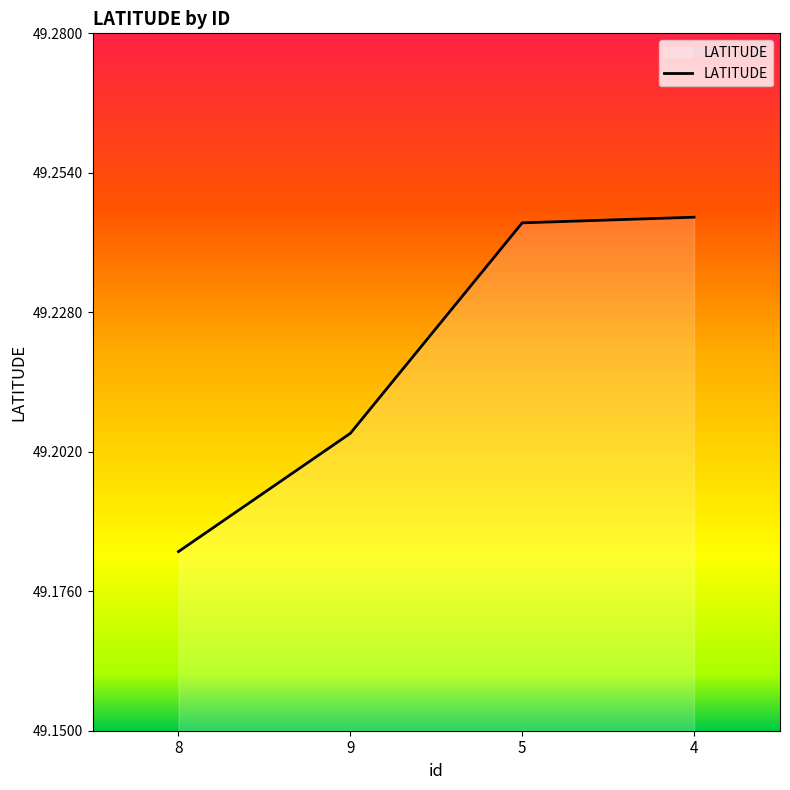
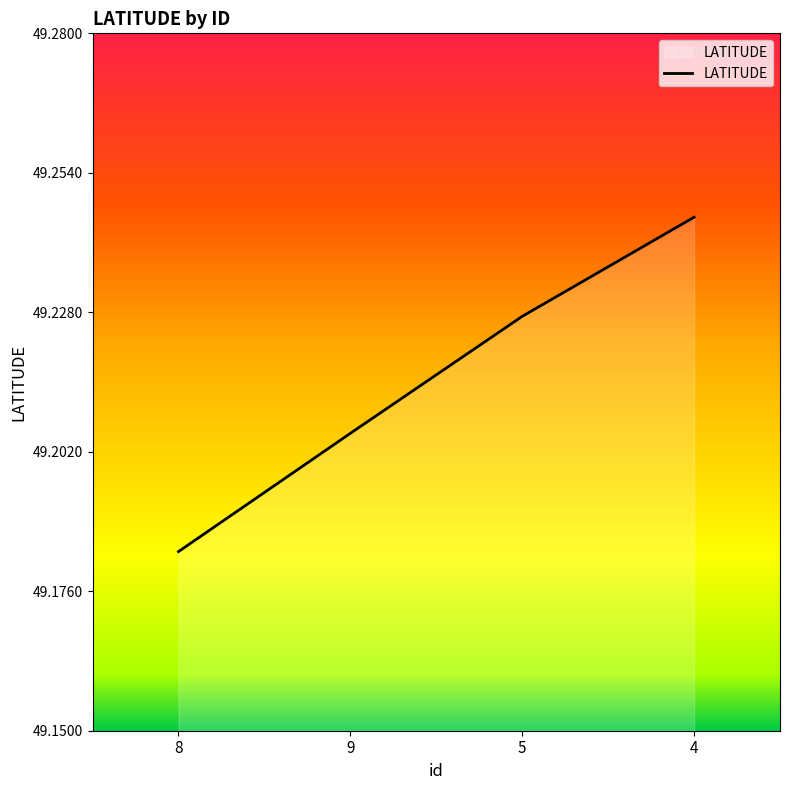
  {
    "8": 49.183,
    "9": 49.205,
-   "5": 49.245,
+   "5": 49.227,
    "4": 49.246
  }
